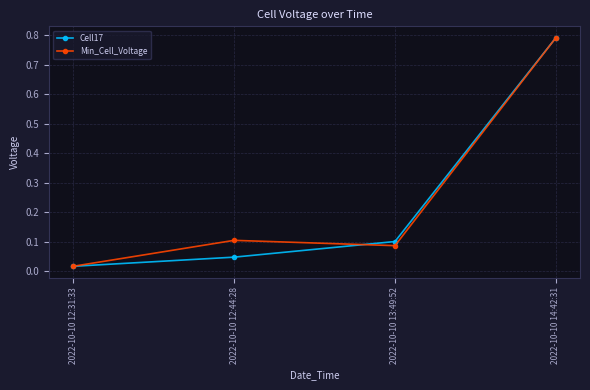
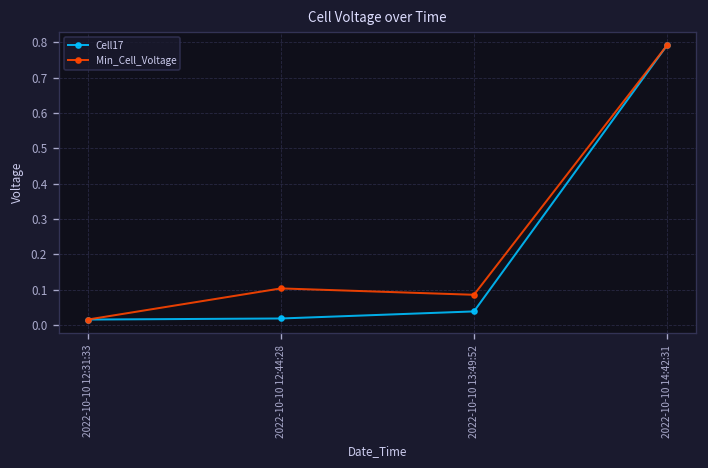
  {
    "Cell17": {
-     "2022-10-10 12:44:28": 0.05,
-     "2022-10-10 13:49:52": 0.10
+     "2022-10-10 12:44:28": 0.02,
+     "2022-10-10 13:49:52": 0.04
    },
    "Min_Cell_Voltage": {
      "2022-10-10 12:44:28": 0.10,
      "2022-10-10 13:49:52": 0.09
    }
  }
